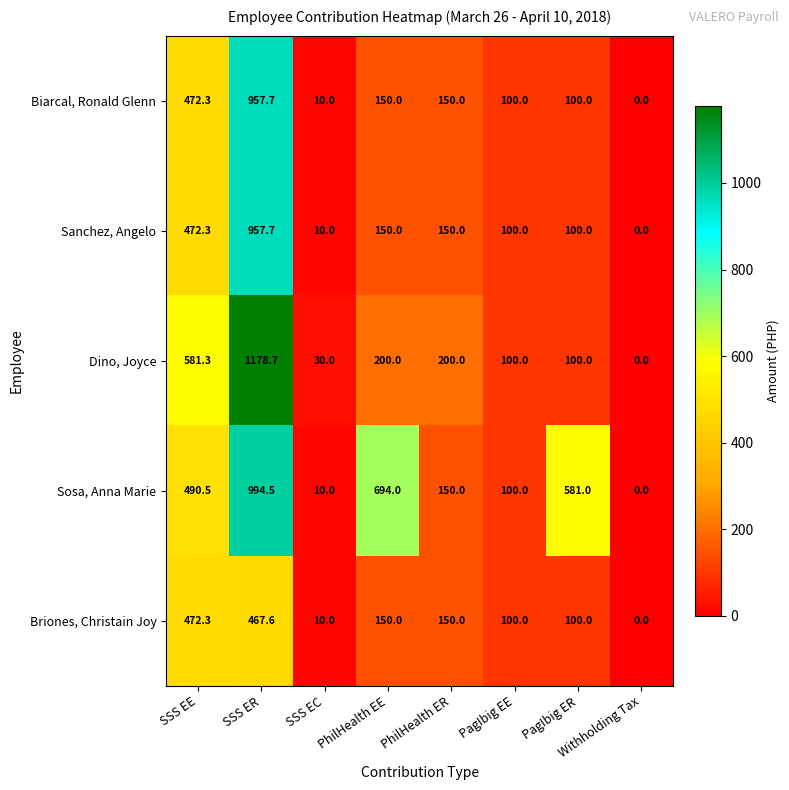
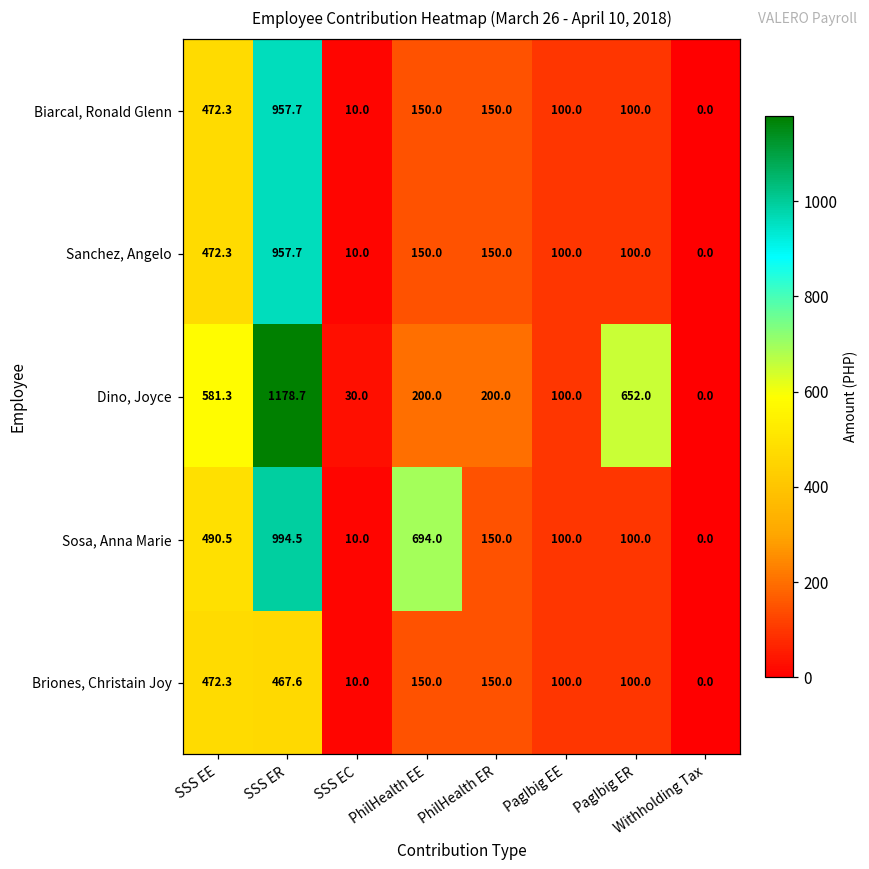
  {
    "Biarcal, Ronald Glenn": {
      "SSS EE": 472.3,
      "SSS ER": 957.7,
      "SSS EC": 10.0,
      "PhilHealth EE": 150.0,
      "PhilHealth ER": 150.0,
      "PagIbig EE": 100.0,
      "PagIbig ER": 100.0,
      "Withholding Tax": 0.0
    },
    "Sanchez, Angelo": {
      "SSS EE": 472.3,
      "SSS ER": 957.7,
      "SSS EC": 10.0,
      "PhilHealth EE": 150.0,
      "PhilHealth ER": 150.0,
      "PagIbig EE": 100.0,
      "PagIbig ER": 100.0,
      "Withholding Tax": 0.0
    },
    "Dino, Joyce": {
      "SSS EE": 581.3,
      "SSS ER": 1178.7,
      "SSS EC": 30.0,
      "PhilHealth EE": 200.0,
      "PhilHealth ER": 200.0,
      "PagIbig EE": 100.0,
-     "PagIbig ER": 100.0,
+     "PagIbig ER": 652.0,
      "Withholding Tax": 0.0
    },
    "Sosa, Anna Marie": {
      "SSS EE": 490.5,
      "SSS ER": 994.5,
      "SSS EC": 10.0,
      "PhilHealth EE": 694.0,
      "PhilHealth ER": 150.0,
      "PagIbig EE": 100.0,
-     "PagIbig ER": 581.0,
+     "PagIbig ER": 100.0,
      "Withholding Tax": 0.0
    },
    "Briones, Christain Joy": {
      "SSS EE": 472.3,
      "SSS ER": 467.6,
      "SSS EC": 10.0,
      "PhilHealth EE": 150.0,
      "PhilHealth ER": 150.0,
      "PagIbig EE": 100.0,
      "PagIbig ER": 100.0,
      "Withholding Tax": 0.0
    }
  }
